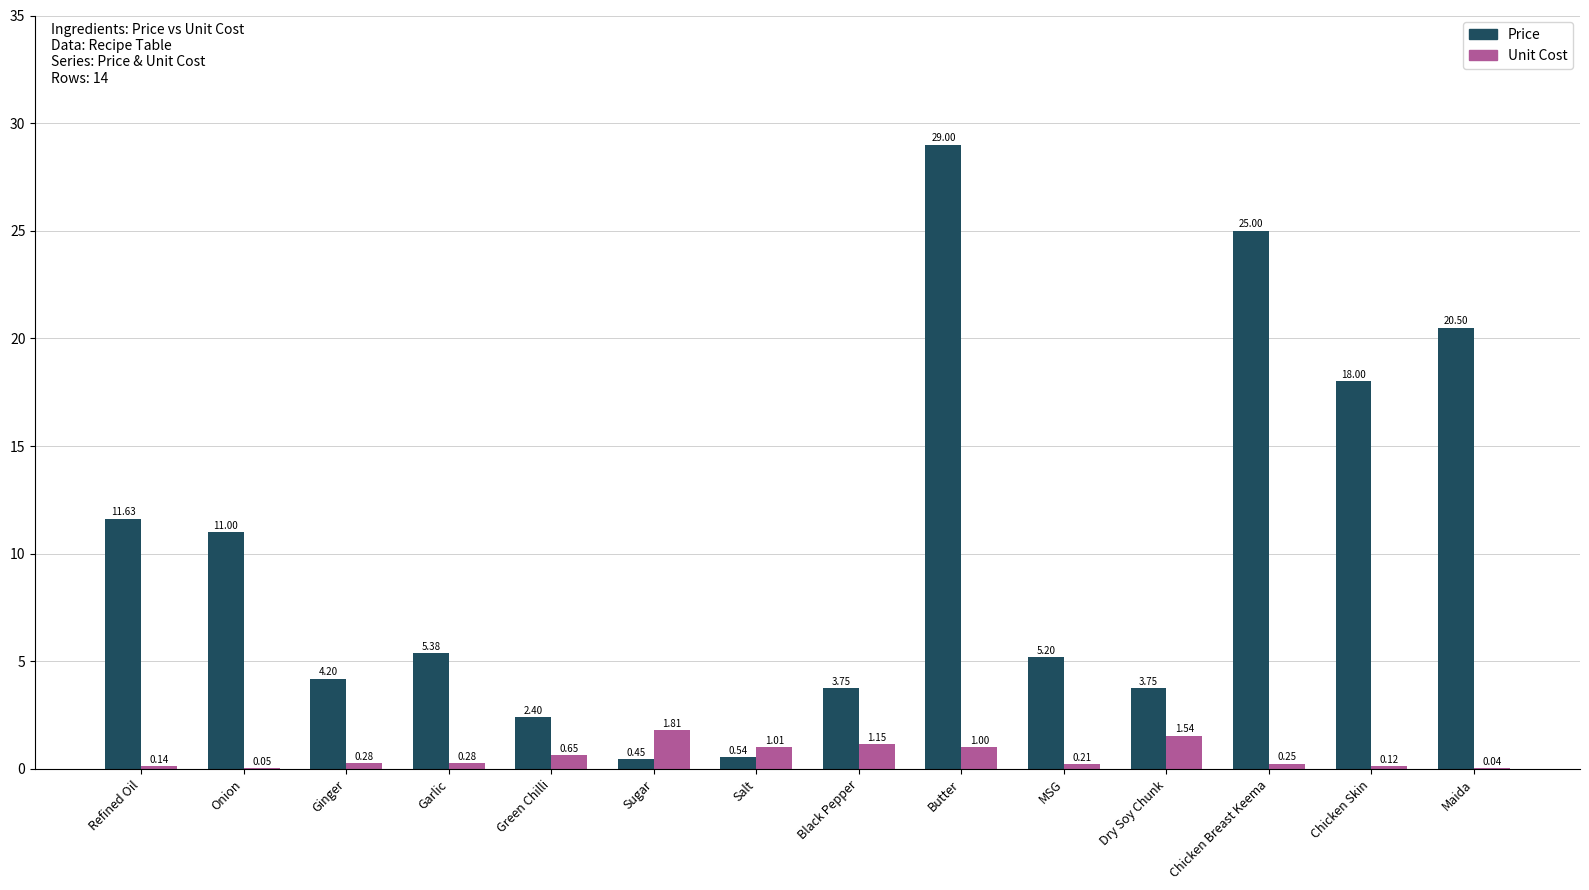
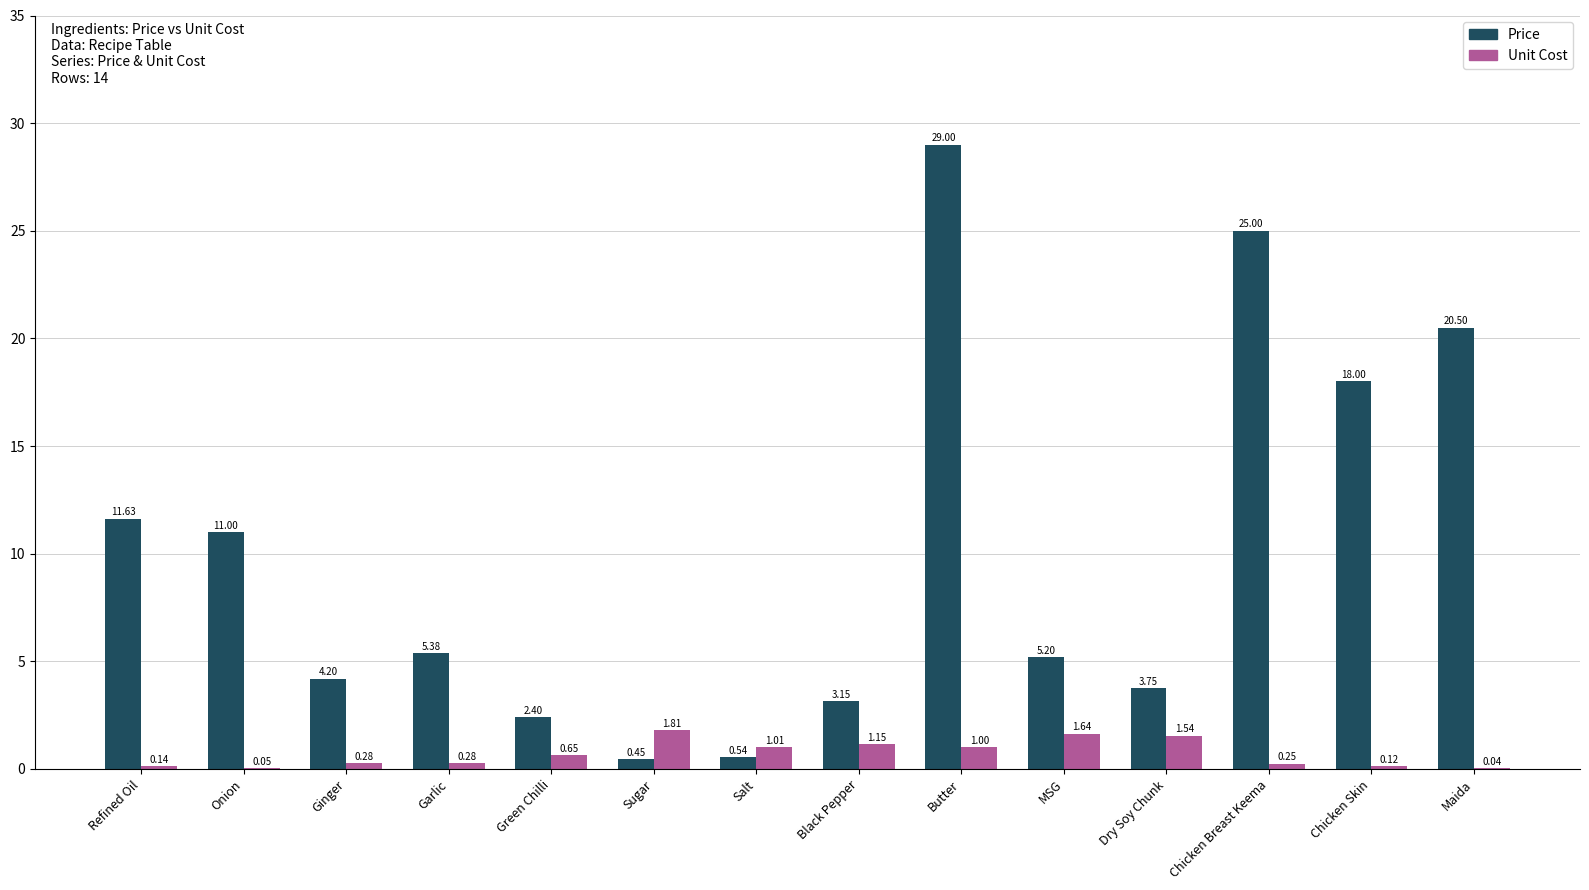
  {
    "Price": {
      "Refined Oil": 11.63,
      "Onion": 11.00,
      "Ginger": 4.20,
      "Garlic": 5.38,
      "Green Chilli": 2.40,
      "Sugar": 0.45,
      "Salt": 0.54,
-     "Black Pepper": 3.75,
+     "Black Pepper": 3.15,
      "Butter": 29.00,
      "MSG": 5.20,
      "Dry Soy Chunk": 3.75,
      "Chicken Breast Keema": 25.00,
      "Chicken Skin": 18.00,
      "Maida": 20.50
    },
    "Unit Cost": {
      "Refined Oil": 0.14,
      "Onion": 0.05,
      "Ginger": 0.28,
      "Garlic": 0.28,
      "Green Chilli": 0.65,
      "Sugar": 1.81,
      "Salt": 1.01,
      "Black Pepper": 1.15,
      "Butter": 1.00,
-     "MSG": 0.21,
+     "MSG": 1.64,
      "Dry Soy Chunk": 1.54,
      "Chicken Breast Keema": 0.25,
      "Chicken Skin": 0.12,
      "Maida": 0.04
    }
  }
